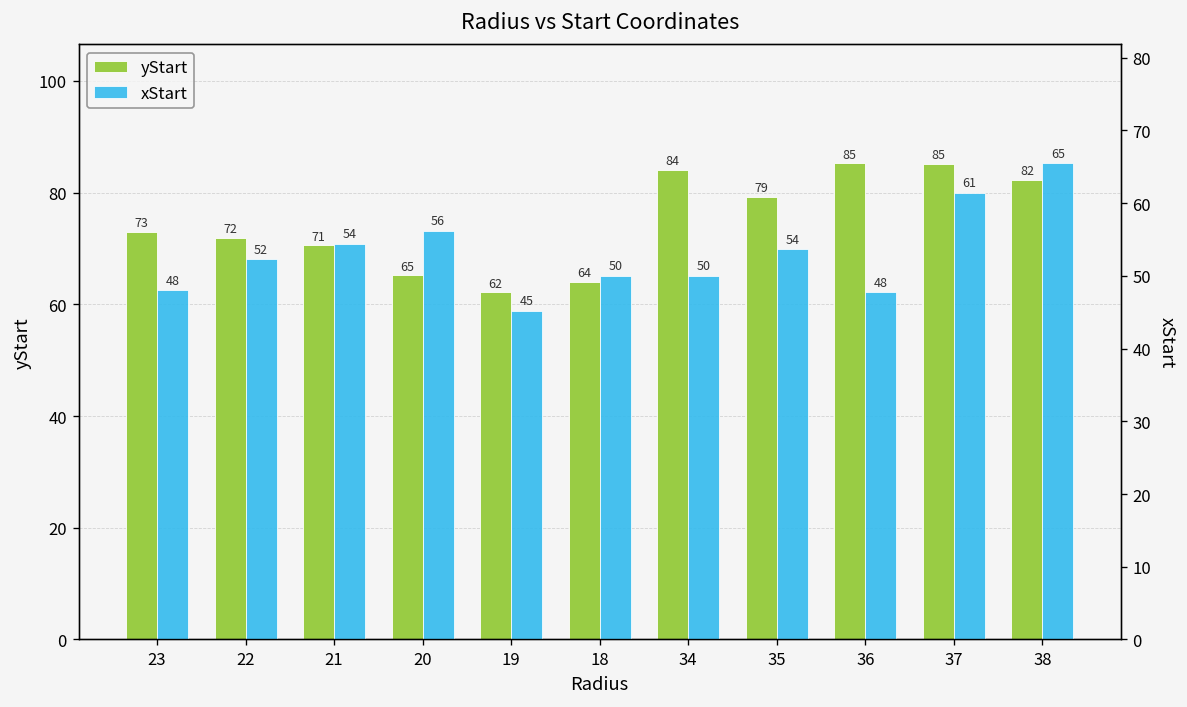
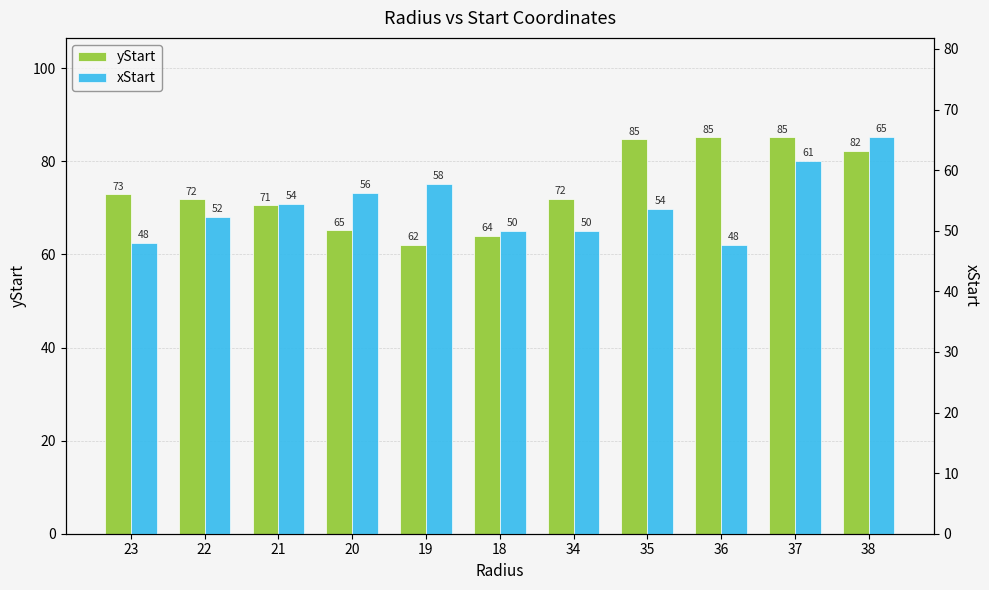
  {
    "yStart": {
      "23": 73,
      "22": 72,
      "21": 71,
      "20": 65,
      "19": 62,
      "18": 64,
-     "34": 84,
-     "35": 79,
+     "34": 72,
+     "35": 85,
      "36": 85,
      "37": 85,
      "38": 82
    },
    "xStart": {
      "23": 48,
      "22": 52,
      "21": 54,
      "20": 56,
-     "19": 45,
+     "19": 58,
      "18": 50,
      "34": 50,
      "35": 54,
      "36": 48,
      "37": 61,
      "38": 65
    }
  }
